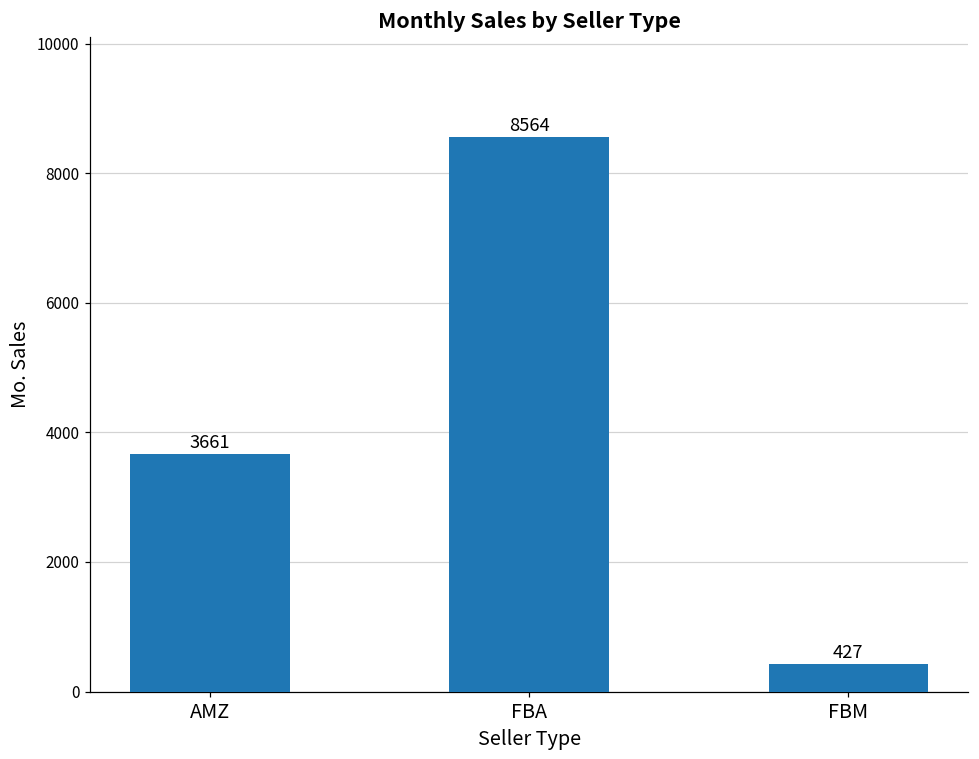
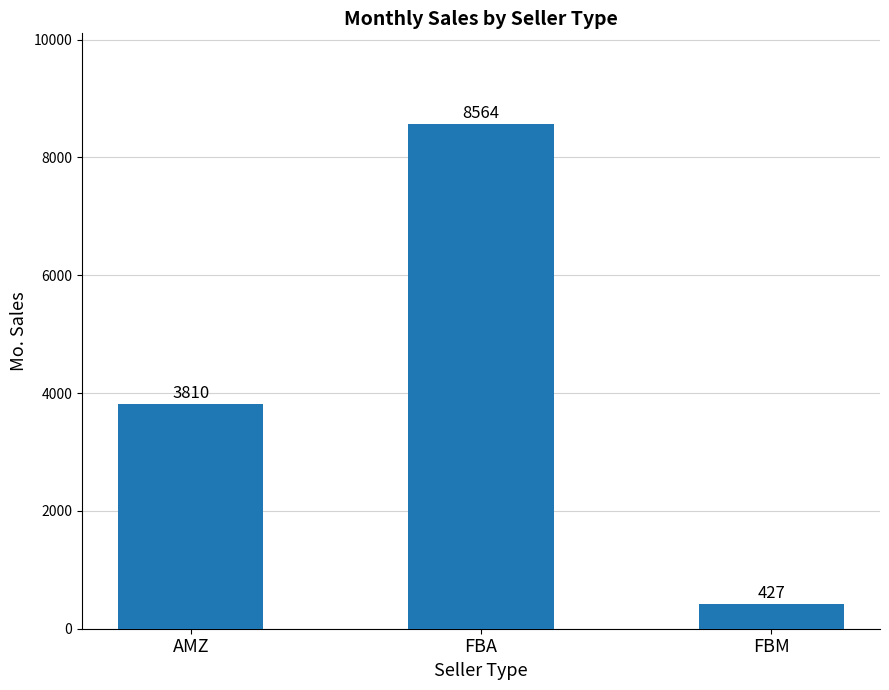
  {
-   "AMZ": 3661,
+   "AMZ": 3810,
    "FBA": 8564,
    "FBM": 427
  }
